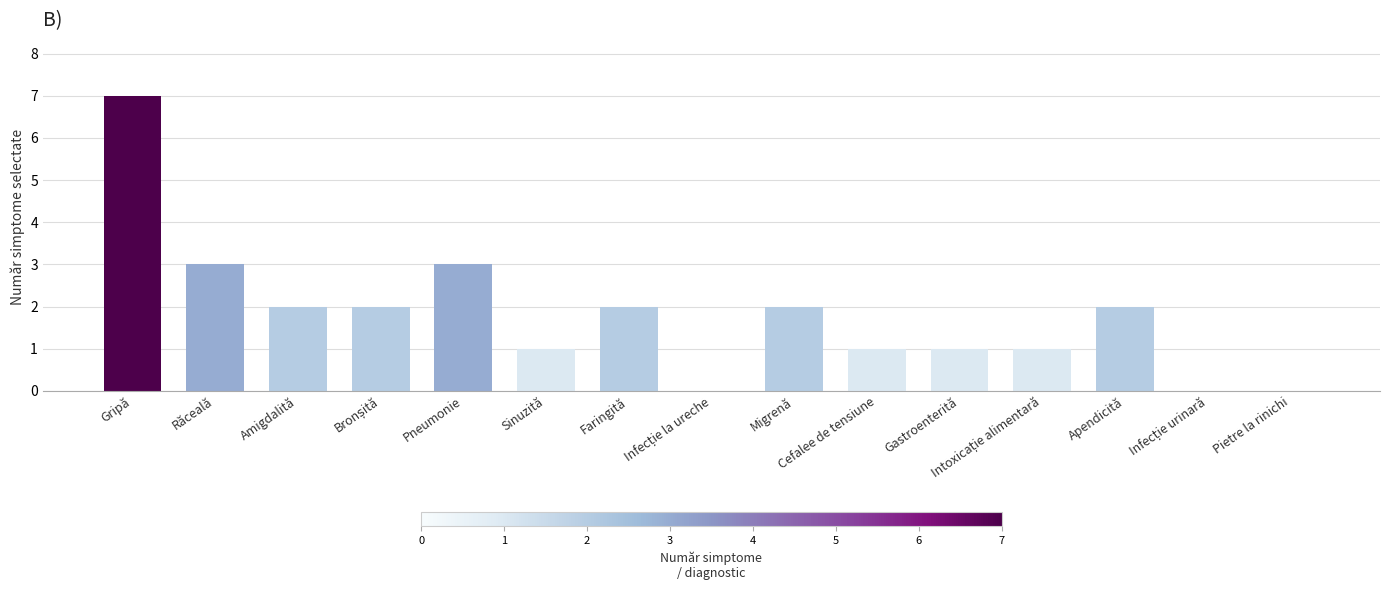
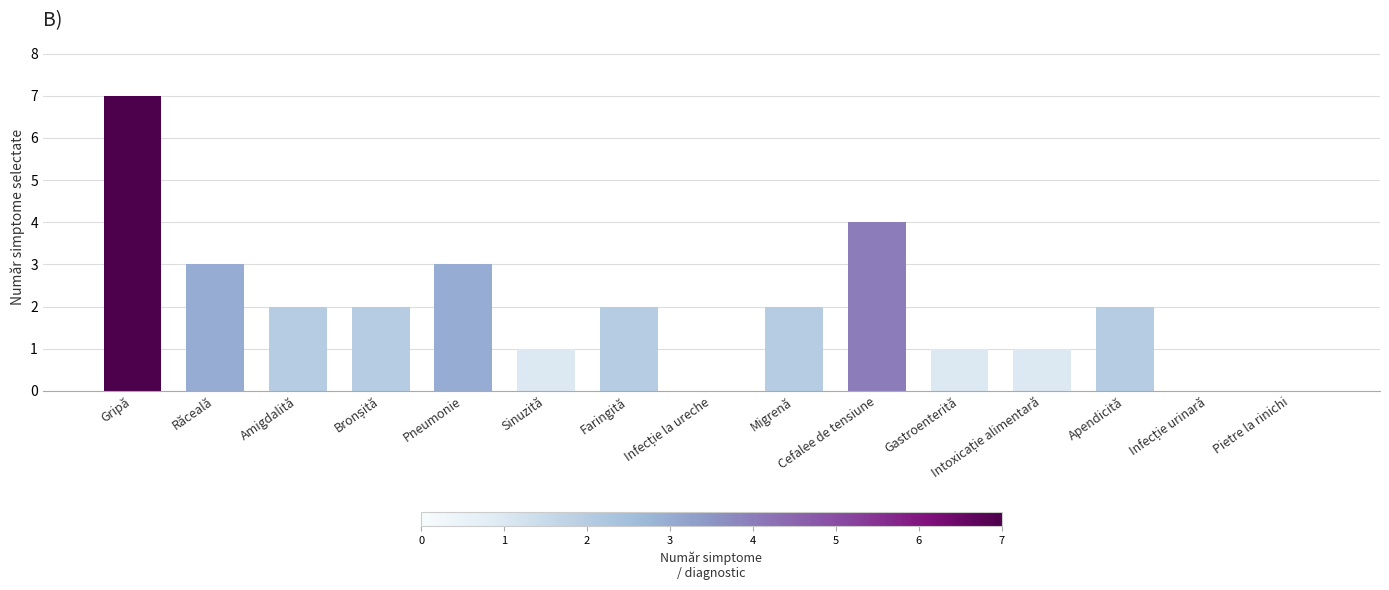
  {
    "Gripă": 7,
    "Răceală": 3,
    "Amigdalită": 2,
    "Bronșită": 2,
    "Pneumonie": 3,
    "Sinuzită": 1,
    "Faringită": 2,
    "Infecție la ureche": 0,
    "Migrenă": 2,
-   "Cefalee de tensiune": 1,
+   "Cefalee de tensiune": 4,
    "Gastroenterită": 1,
    "Intoxicație alimentară": 1,
    "Apendicită": 2,
    "Infecție urinară": 0,
    "Pietre la rinichi": 0
  }
